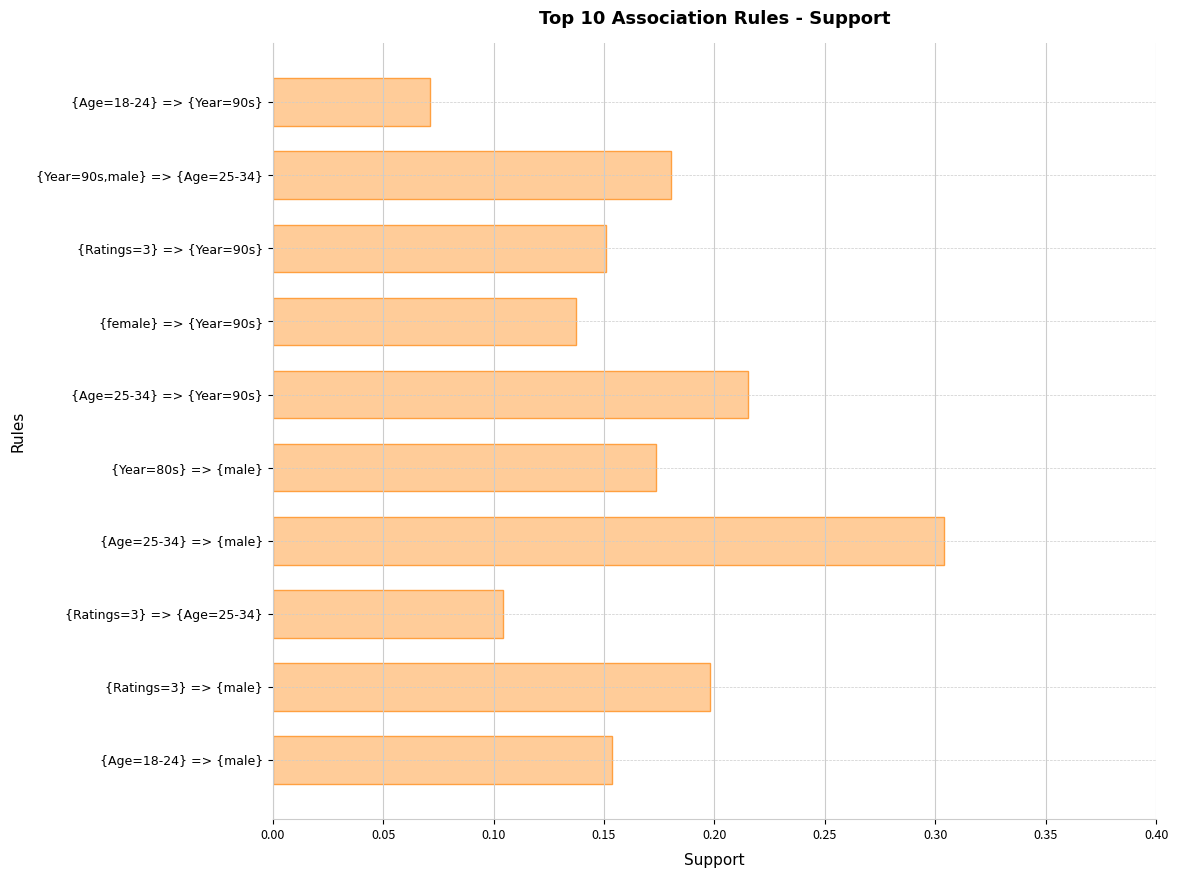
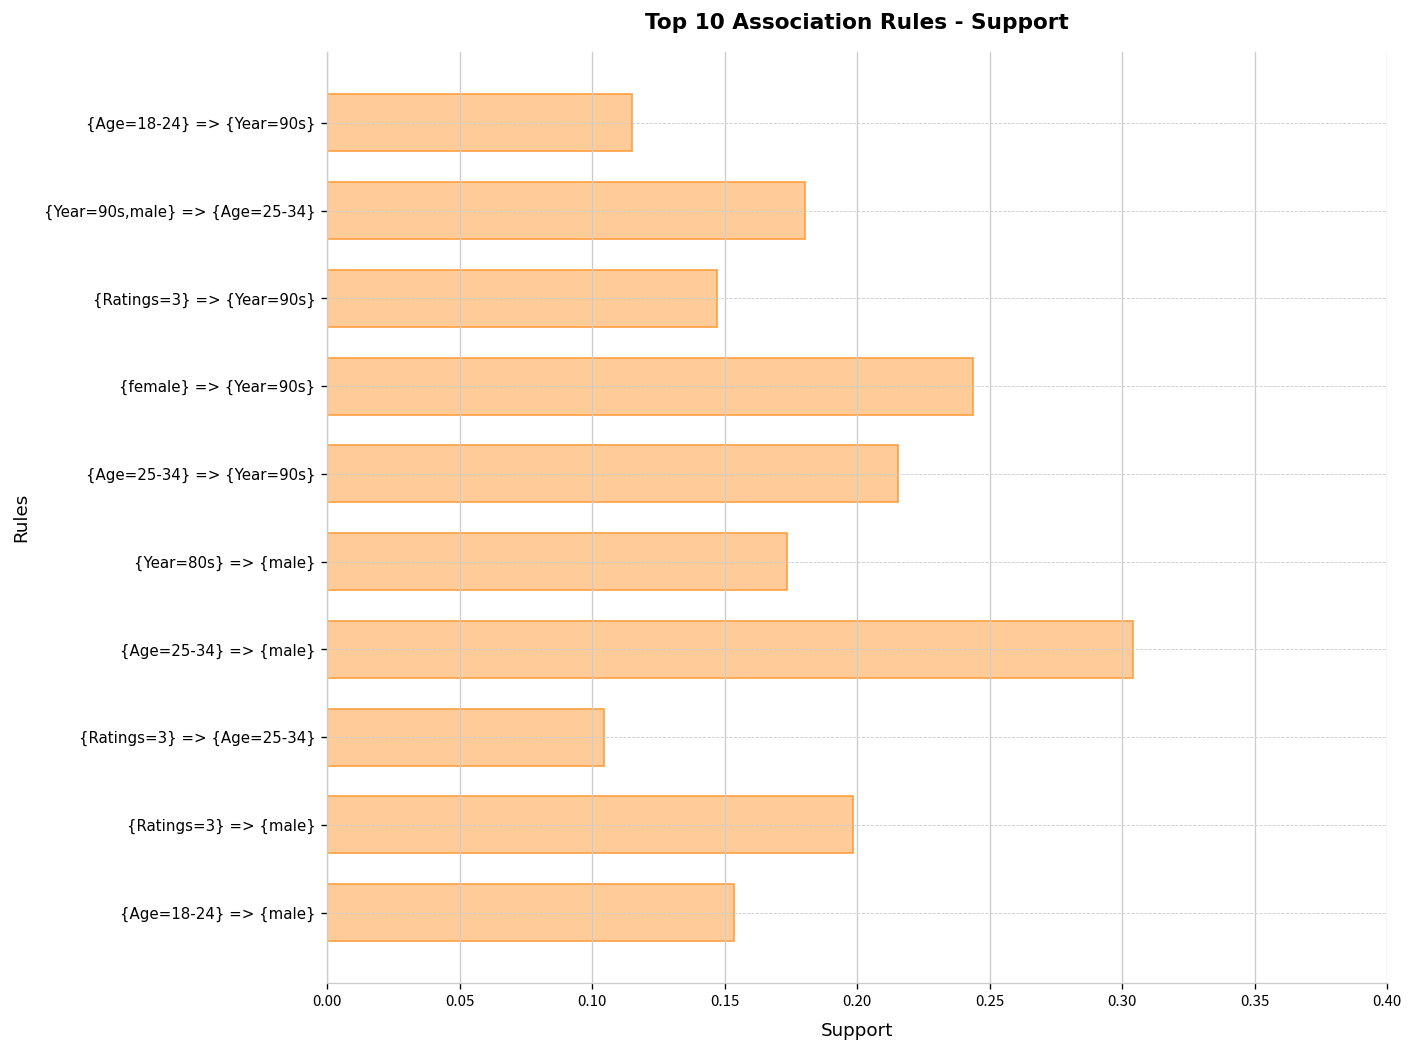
  {
-   "{Age=18-24} => {Year=90s}": 0.071,
+   "{Age=18-24} => {Year=90s}": 0.115,
    "{Year=90s,male} => {Age=25-34}": 0.180,
-   "{Ratings=3} => {Year=90s}": 0.151,
-   "{female} => {Year=90s}": 0.137,
+   "{Ratings=3} => {Year=90s}": 0.147,
+   "{female} => {Year=90s}": 0.244,
    "{Age=25-34} => {Year=90s}": 0.215,
    "{Year=80s} => {male}": 0.173,
    "{Age=25-34} => {male}": 0.304,
    "{Ratings=3} => {Age=25-34}": 0.104,
    "{Ratings=3} => {male}": 0.198,
    "{Age=18-24} => {male}": 0.153
  }
